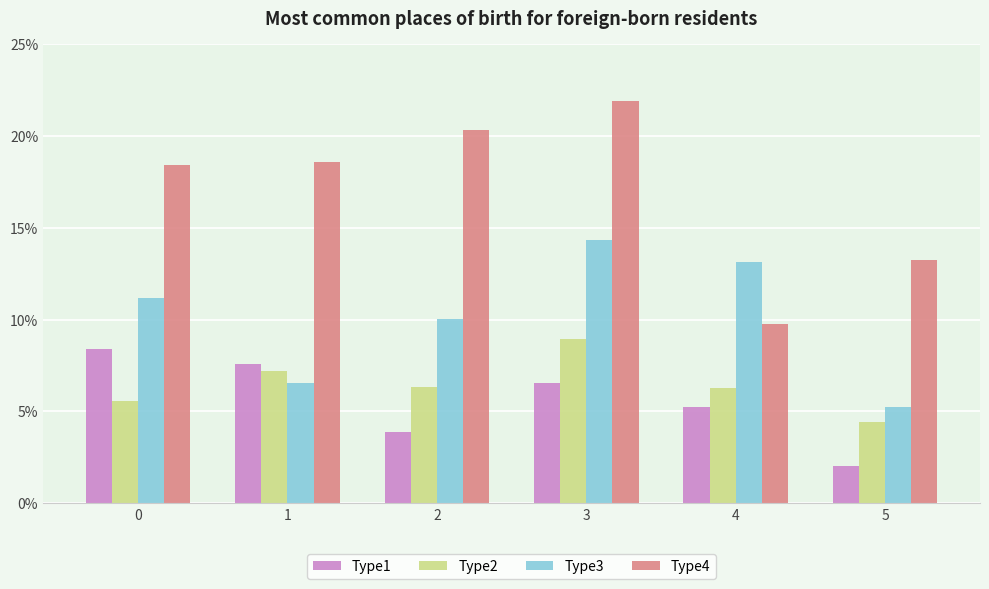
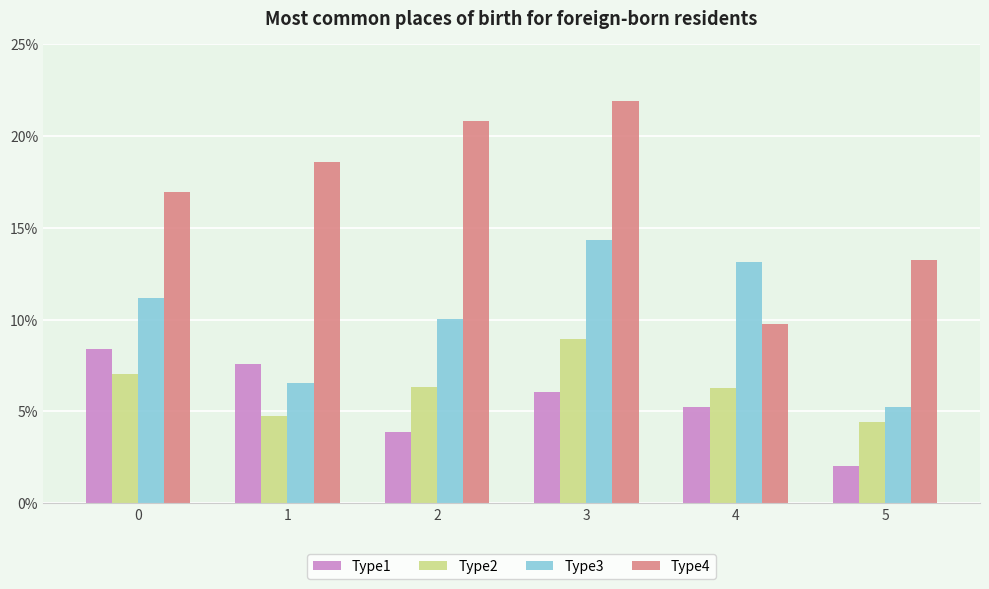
  {
    "Type1": {
      "0": "8.4%",
      "1": "7.6%",
      "2": "3.9%",
-     "3": "6.6%",
+     "3": "6.1%",
      "4": "5.2%",
      "5": "2.1%"
    },
    "Type2": {
-     "0": "5.6%",
-     "1": "7.2%",
+     "0": "7.0%",
+     "1": "4.7%",
      "2": "6.3%",
      "3": "8.9%",
      "4": "6.3%",
      "5": "4.4%"
    },
    "Type3": {
      "0": "11.2%",
      "1": "6.5%",
      "2": "10.0%",
      "3": "14.3%",
      "4": "13.1%",
      "5": "5.2%"
    },
    "Type4": {
-     "0": "18.4%",
+     "0": "16.9%",
      "1": "18.6%",
-     "2": "20.3%",
+     "2": "20.8%",
      "3": "21.9%",
      "4": "9.8%",
      "5": "13.3%"
    }
  }
